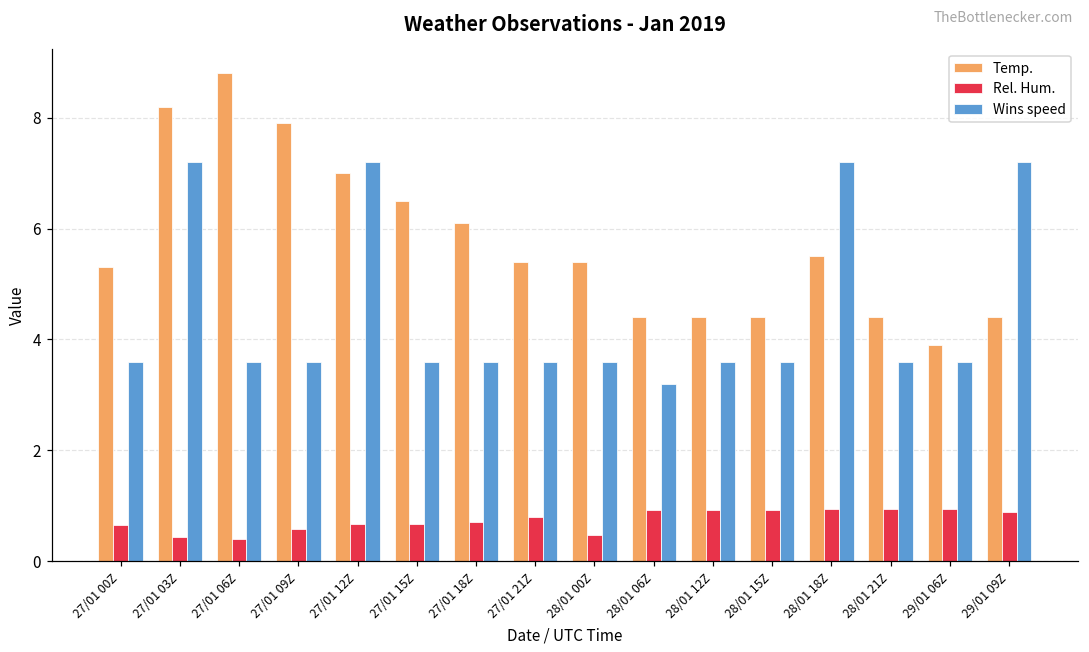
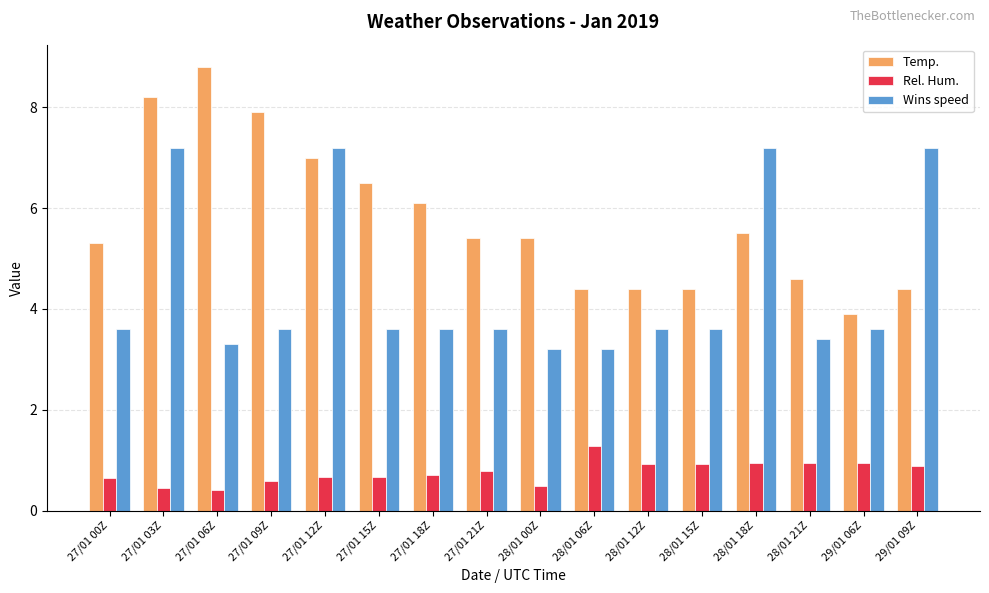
  {
    "Temp.": {
      "27/01 00Z": 5.3,
      "27/01 03Z": 8.2,
      "27/01 06Z": 8.8,
      "27/01 09Z": 7.9,
      "27/01 12Z": 7.0,
      "27/01 15Z": 6.5,
      "27/01 18Z": 6.1,
      "27/01 21Z": 5.4,
      "28/01 00Z": 5.4,
      "28/01 06Z": 4.4,
      "28/01 12Z": 4.4,
      "28/01 15Z": 4.4,
      "28/01 18Z": 5.5,
-     "28/01 21Z": 4.4,
+     "28/01 21Z": 4.6,
      "29/01 06Z": 3.9,
      "29/01 09Z": 4.4
    },
    "Rel. Hum.": {
      "27/01 00Z": 0.7,
      "27/01 03Z": 0.4,
      "27/01 06Z": 0.4,
      "27/01 09Z": 0.6,
      "27/01 12Z": 0.7,
      "27/01 15Z": 0.7,
      "27/01 18Z": 0.7,
      "27/01 21Z": 0.8,
      "28/01 00Z": 0.5,
-     "28/01 06Z": 0.9,
+     "28/01 06Z": 1.3,
      "28/01 12Z": 0.9,
      "28/01 15Z": 0.9,
      "28/01 18Z": 1.0,
      "28/01 21Z": 1.0,
      "29/01 06Z": 1.0,
      "29/01 09Z": 0.9
    },
    "Wins speed": {
      "27/01 00Z": 3.6,
      "27/01 03Z": 7.2,
-     "27/01 06Z": 3.6,
+     "27/01 06Z": 3.3,
      "27/01 09Z": 3.6,
      "27/01 12Z": 7.2,
      "27/01 15Z": 3.6,
      "27/01 18Z": 3.6,
      "27/01 21Z": 3.6,
-     "28/01 00Z": 3.6,
+     "28/01 00Z": 3.2,
      "28/01 06Z": 3.2,
      "28/01 12Z": 3.6,
      "28/01 15Z": 3.6,
      "28/01 18Z": 7.2,
-     "28/01 21Z": 3.6,
+     "28/01 21Z": 3.4,
      "29/01 06Z": 3.6,
      "29/01 09Z": 7.2
    }
  }
